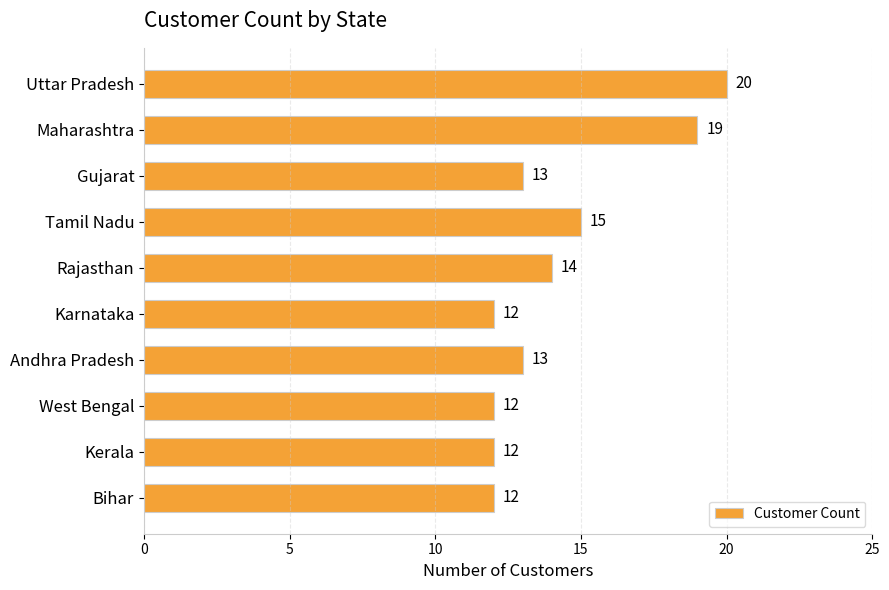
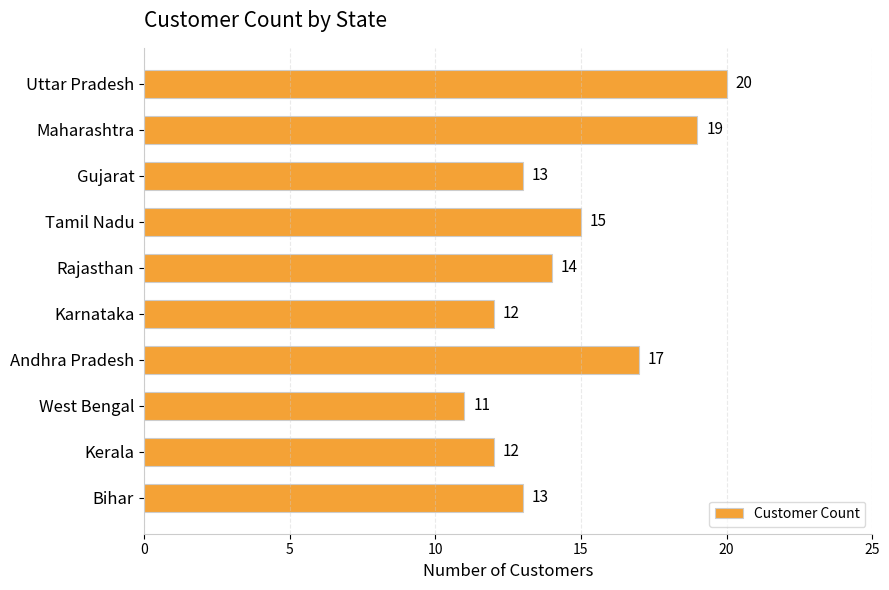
  {
    "Uttar Pradesh": 20,
    "Maharashtra": 19,
    "Gujarat": 13,
    "Tamil Nadu": 15,
    "Rajasthan": 14,
    "Karnataka": 12,
-   "Andhra Pradesh": 13,
-   "West Bengal": 12,
+   "Andhra Pradesh": 17,
+   "West Bengal": 11,
    "Kerala": 12,
-   "Bihar": 12
+   "Bihar": 13
  }
